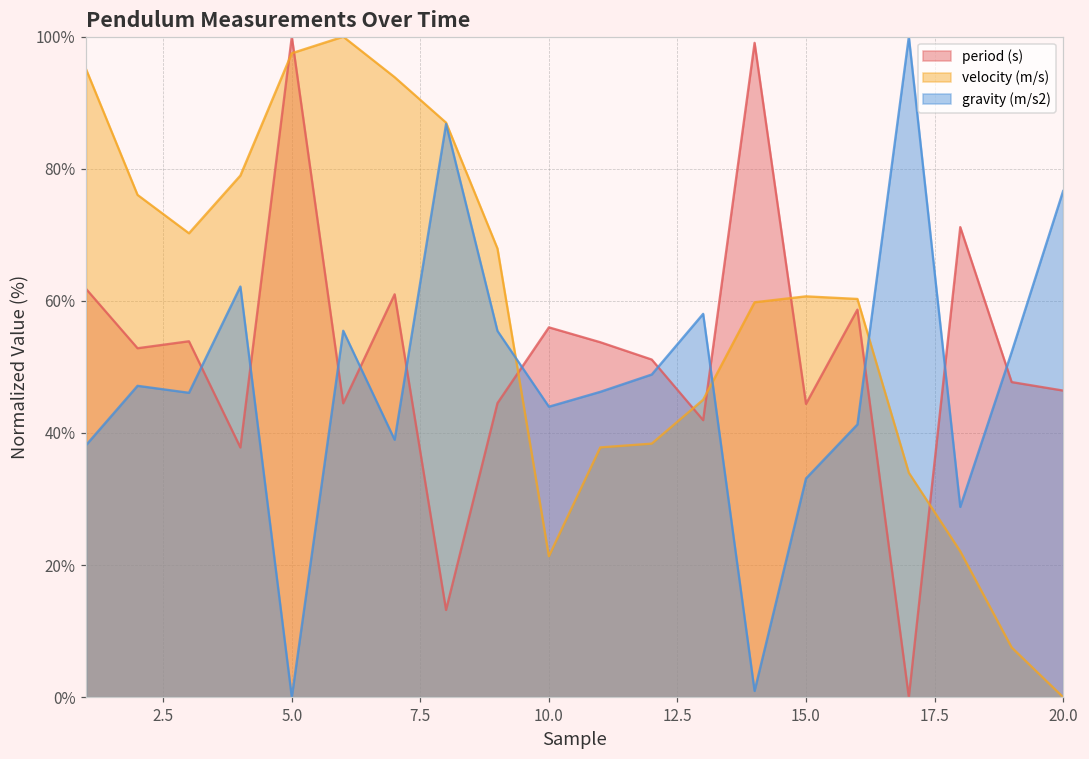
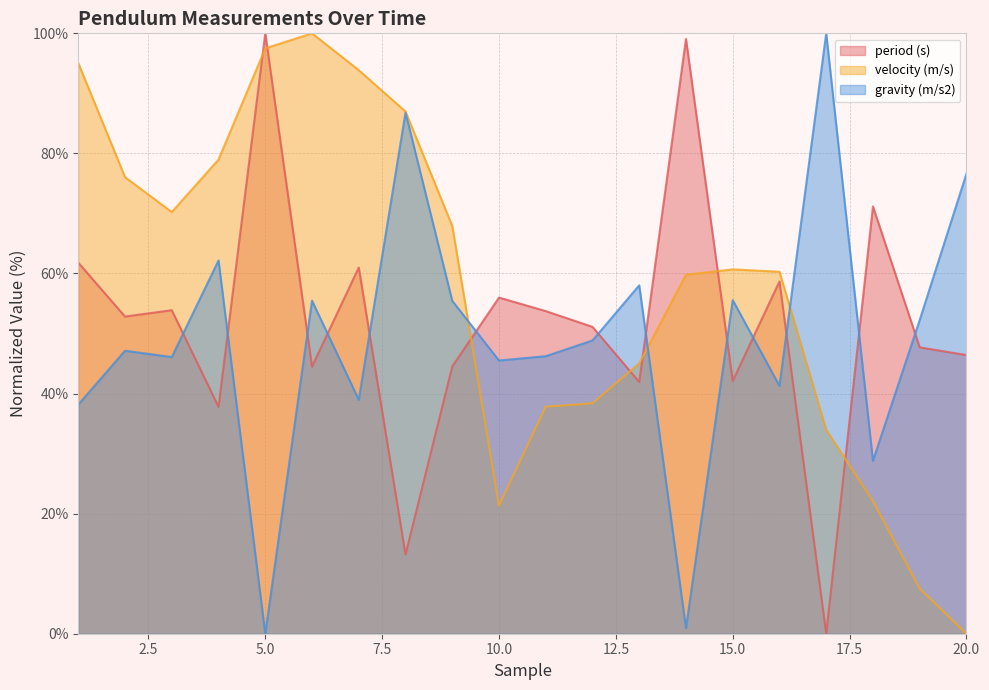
  {
    "period (s)": {
      "5.0": "100%",
      "10.0": "56%",
-     "15.0": "44%",
+     "15.0": "42%",
      "20.0": "46%"
    },
    "velocity (m/s)": {
      "5.0": "97%",
      "10.0": "21%",
      "15.0": "61%",
      "20.0": "0%"
    },
    "gravity (m/s2)": {
      "5.0": "0%",
-     "10.0": "44%",
-     "15.0": "33%",
+     "10.0": "46%",
+     "15.0": "56%",
      "20.0": "77%"
    }
  }
